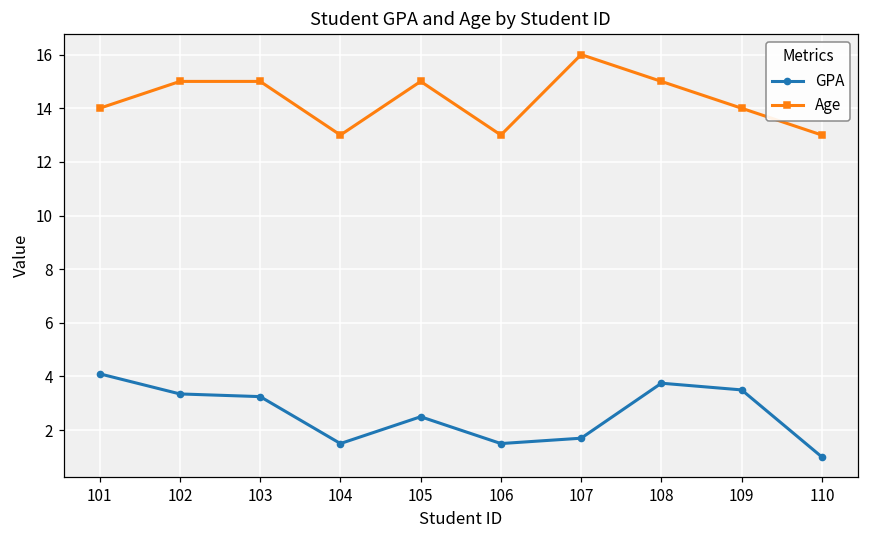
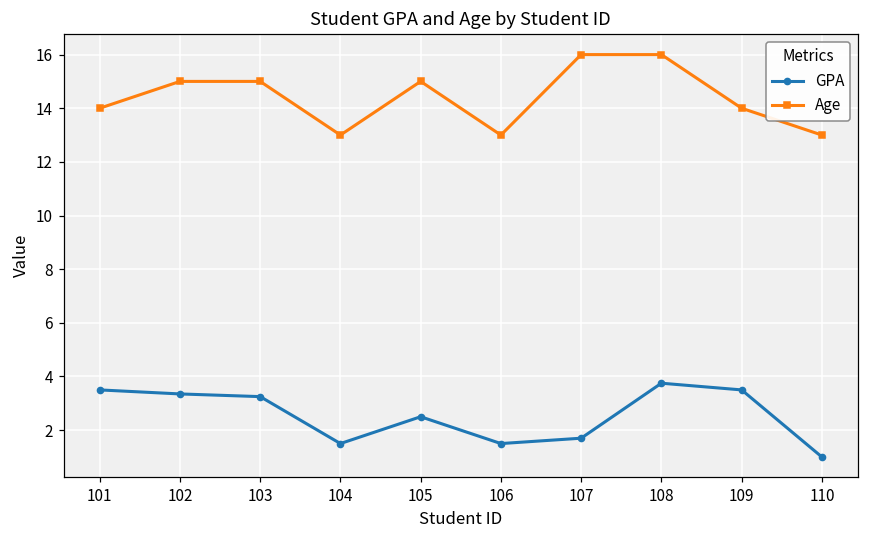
  {
    "GPA": {
-     "101": 4.1,
+     "101": 3.5,
      "102": 3.4,
      "103": 3.3,
      "104": 1.5,
      "105": 2.5,
      "106": 1.5,
      "107": 1.7,
      "108": 3.8,
      "109": 3.5,
      "110": 1.0
    },
    "Age": {
      "101": 14,
      "102": 15,
      "103": 15,
      "104": 13,
      "105": 15,
      "106": 13,
      "107": 16,
-     "108": 15,
+     "108": 16,
      "109": 14,
      "110": 13
    }
  }
